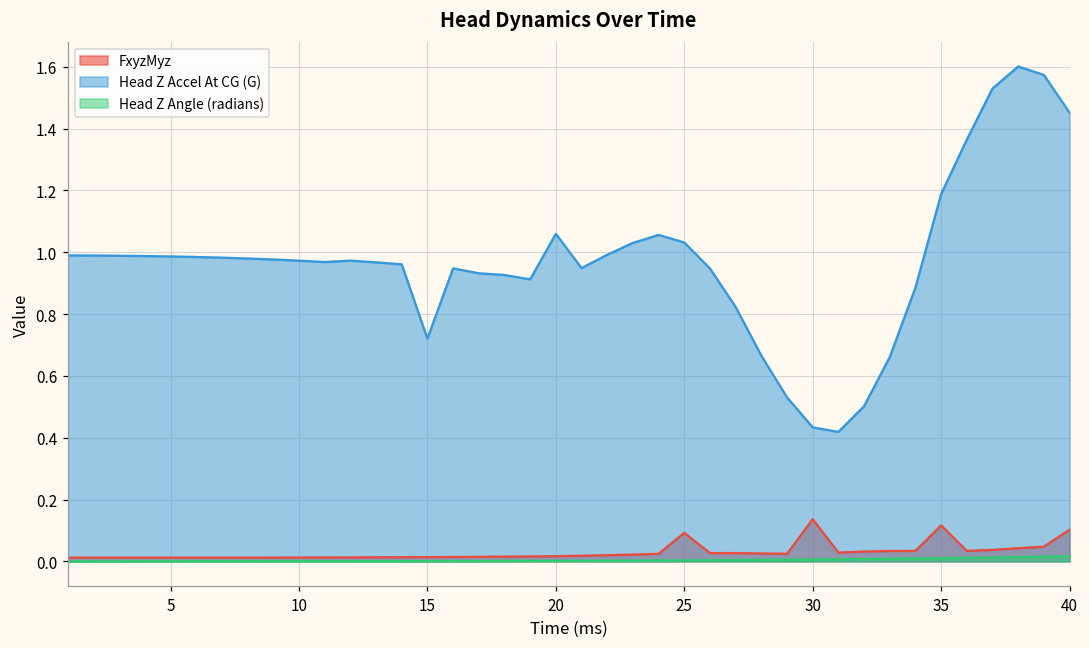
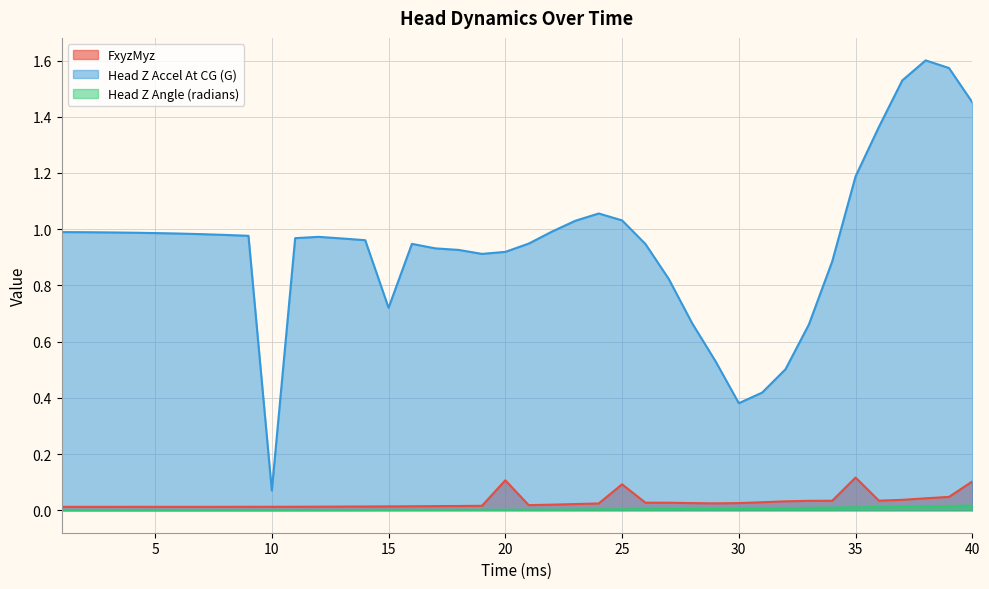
  {
    "FxyzMyz": {
      "5": 0.01,
      "10": 0.01,
      "15": 0.01,
-     "20": 0.02,
+     "20": 0.11,
      "25": 0.09,
-     "30": 0.14,
+     "30": 0.03,
      "35": 0.12,
      "40": 0.10
    },
    "Head Z Accel At CG (G)": {
      "5": 0.99,
-     "10": 0.97,
+     "10": 0.07,
      "15": 0.72,
-     "20": 1.06,
+     "20": 0.92,
      "25": 1.03,
-     "30": 0.43,
+     "30": 0.38,
      "35": 1.19,
      "40": 1.45
    },
    "Head Z Angle (radians)": {
      "5": 0.00,
      "10": 0.00,
      "15": 0.00,
      "20": 0.00,
      "25": 0.00,
      "30": 0.01,
      "35": 0.01,
      "40": 0.02
    }
  }
